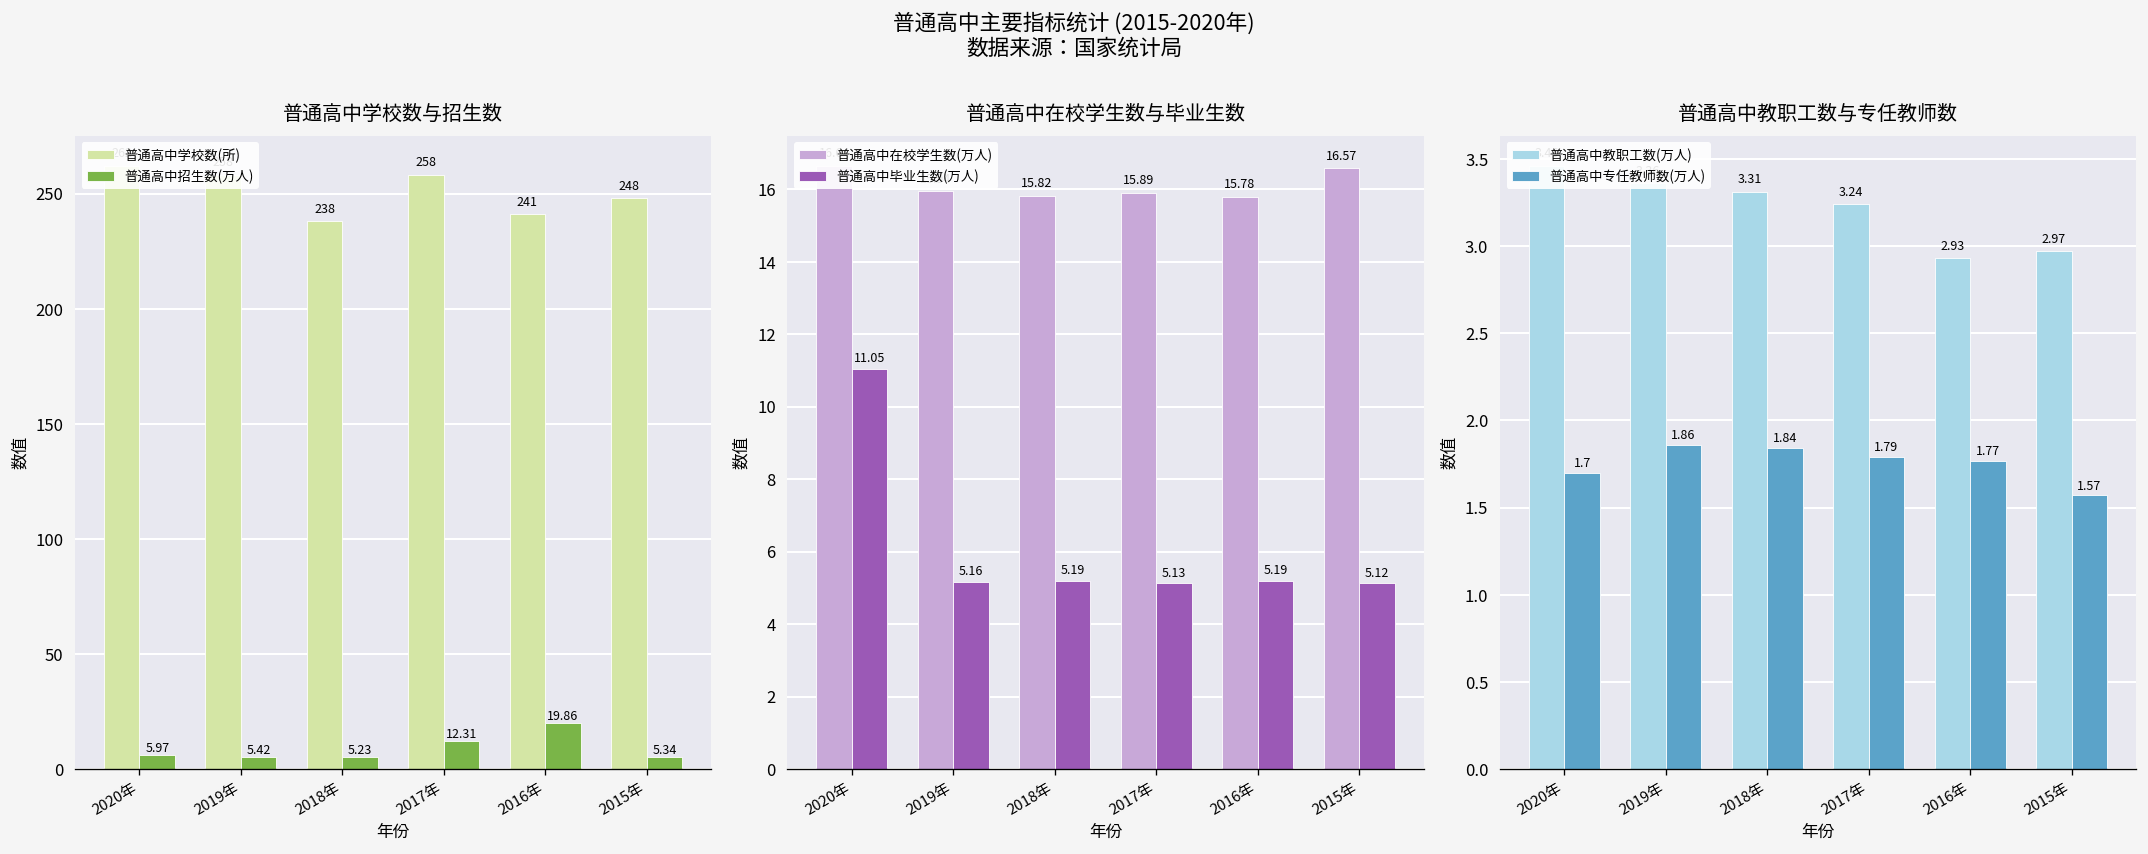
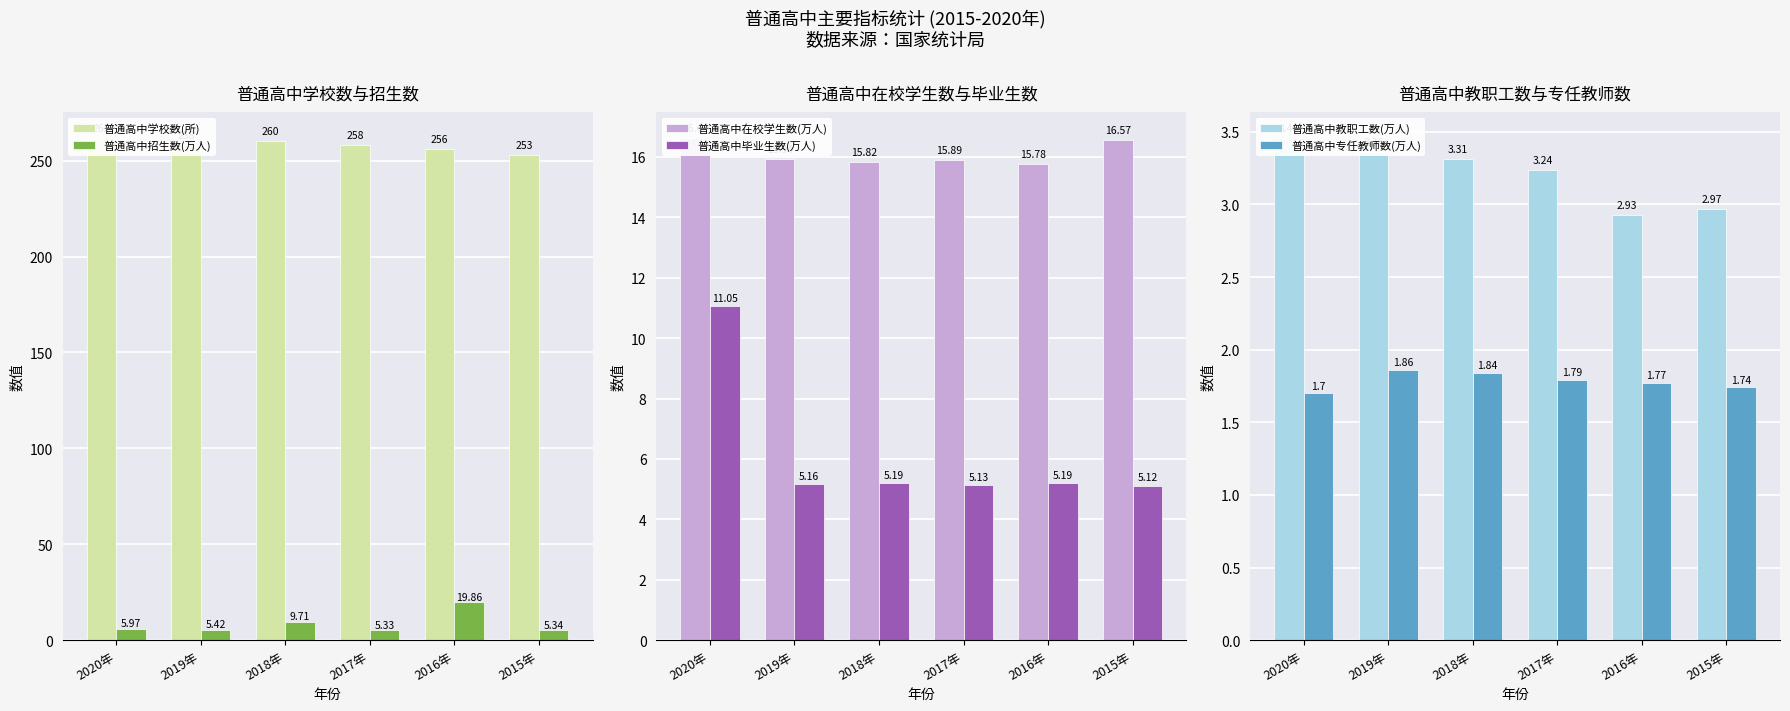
  {
    "普通高中学校数与招生数": {
      "普通高中学校数(所)": {
-       "2018年": 238,
+       "2018年": 260,
        "2017年": 258,
-       "2016年": 241,
-       "2015年": 248
+       "2016年": 256,
+       "2015年": 253
      },
      "普通高中招生数(万人)": {
        "2020年": 5.97,
        "2019年": 5.42,
-       "2018年": 5.23,
-       "2017年": 12.31,
+       "2018年": 9.71,
+       "2017年": 5.33,
        "2016年": 19.86,
        "2015年": 5.34
      }
    },
    "普通高中在校学生数与毕业生数": {
      "普通高中在校学生数(万人)": {
        "2018年": 15.82,
        "2017年": 15.89,
        "2016年": 15.78,
        "2015年": 16.57
      },
      "普通高中毕业生数(万人)": {
        "2020年": 11.05,
        "2019年": 5.16,
        "2018年": 5.19,
        "2017年": 5.13,
        "2016年": 5.19,
        "2015年": 5.12
      }
    },
    "普通高中教职工数与专任教师数": {
      "普通高中教职工数(万人)": {
        "2018年": 3.31,
        "2017年": 3.24,
        "2016年": 2.93,
        "2015年": 2.97
      },
      "普通高中专任教师数(万人)": {
        "2020年": 1.7,
        "2019年": 1.86,
        "2018年": 1.84,
        "2017年": 1.79,
        "2016年": 1.77,
-       "2015年": 1.57
+       "2015年": 1.74
      }
    }
  }
